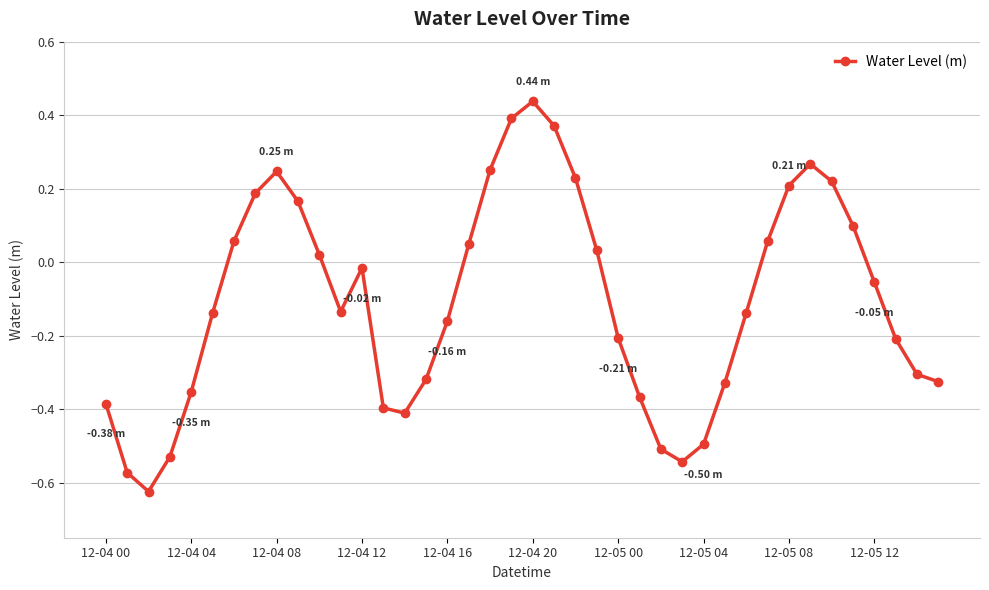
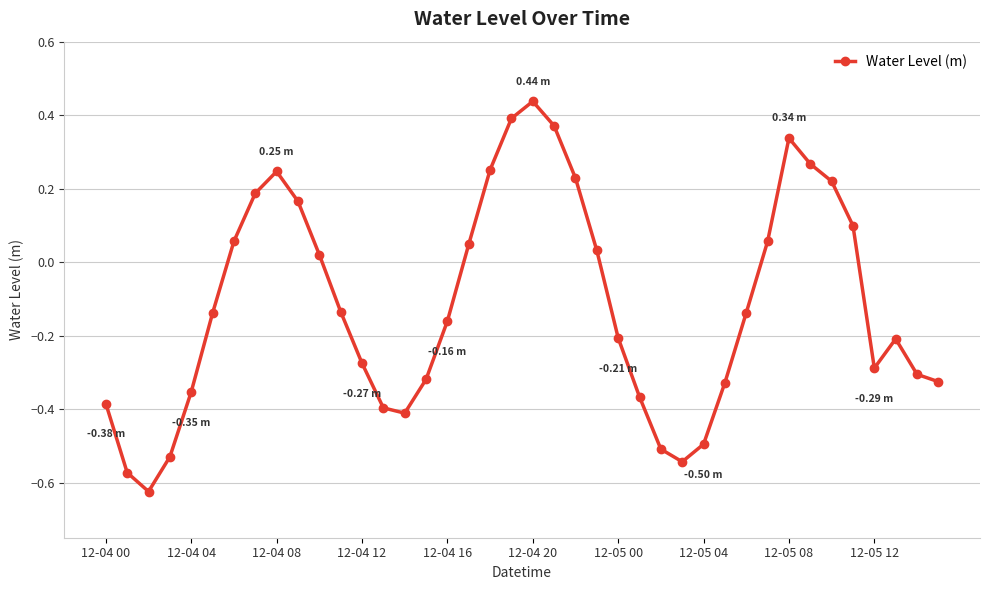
  {
    "12-04 08": 0.25,
-   "12-04 12": -0.02,
+   "12-04 12": -0.27,
    "12-04 20": 0.44,
-   "12-05 08": 0.21,
-   "12-05 12": -0.05
+   "12-05 08": 0.34,
+   "12-05 12": -0.29
  }
